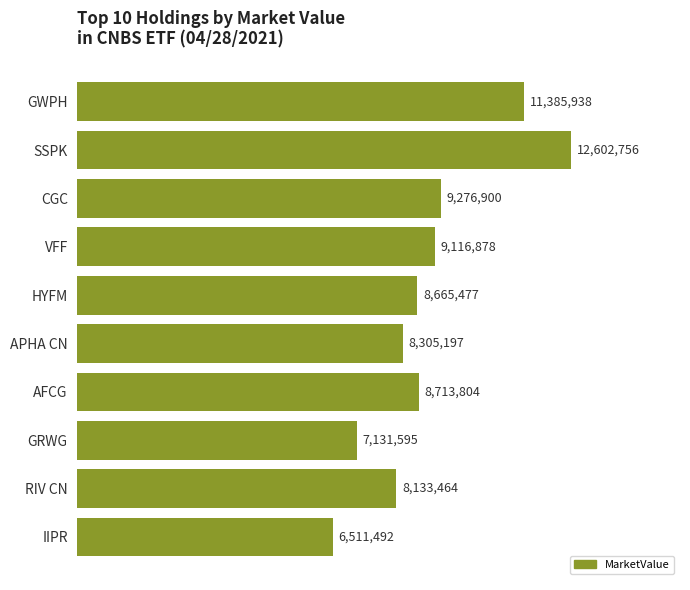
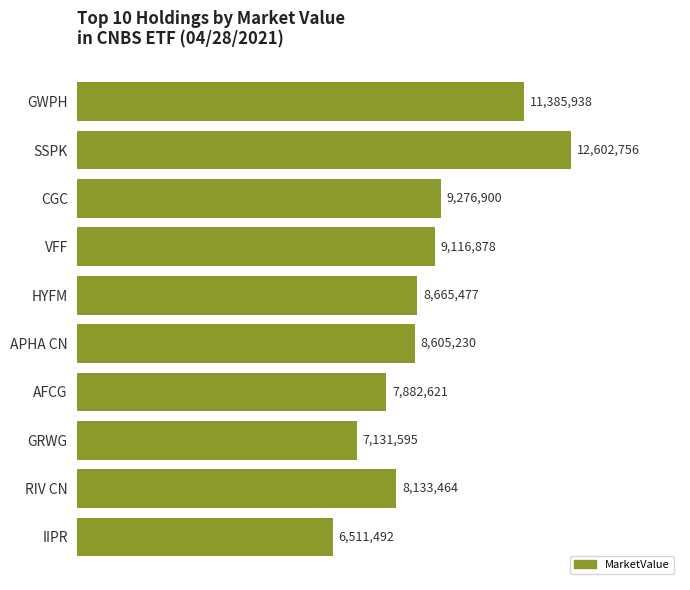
  {
    "GWPH": "11,385,938",
    "SSPK": "12,602,756",
    "CGC": "9,276,900",
    "VFF": "9,116,878",
    "HYFM": "8,665,477",
-   "APHA CN": "8,305,197",
-   "AFCG": "8,713,804",
+   "APHA CN": "8,605,230",
+   "AFCG": "7,882,621",
    "GRWG": "7,131,595",
    "RIV CN": "8,133,464",
    "IIPR": "6,511,492"
  }
